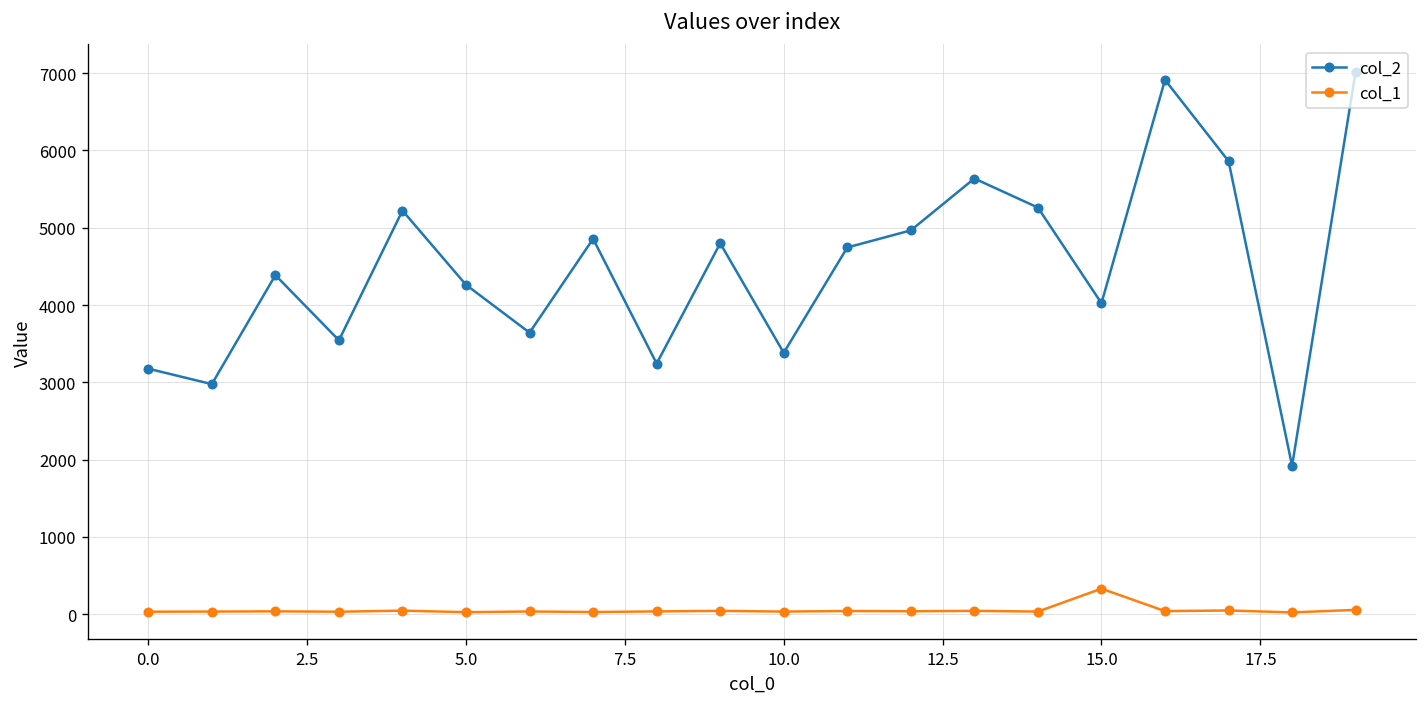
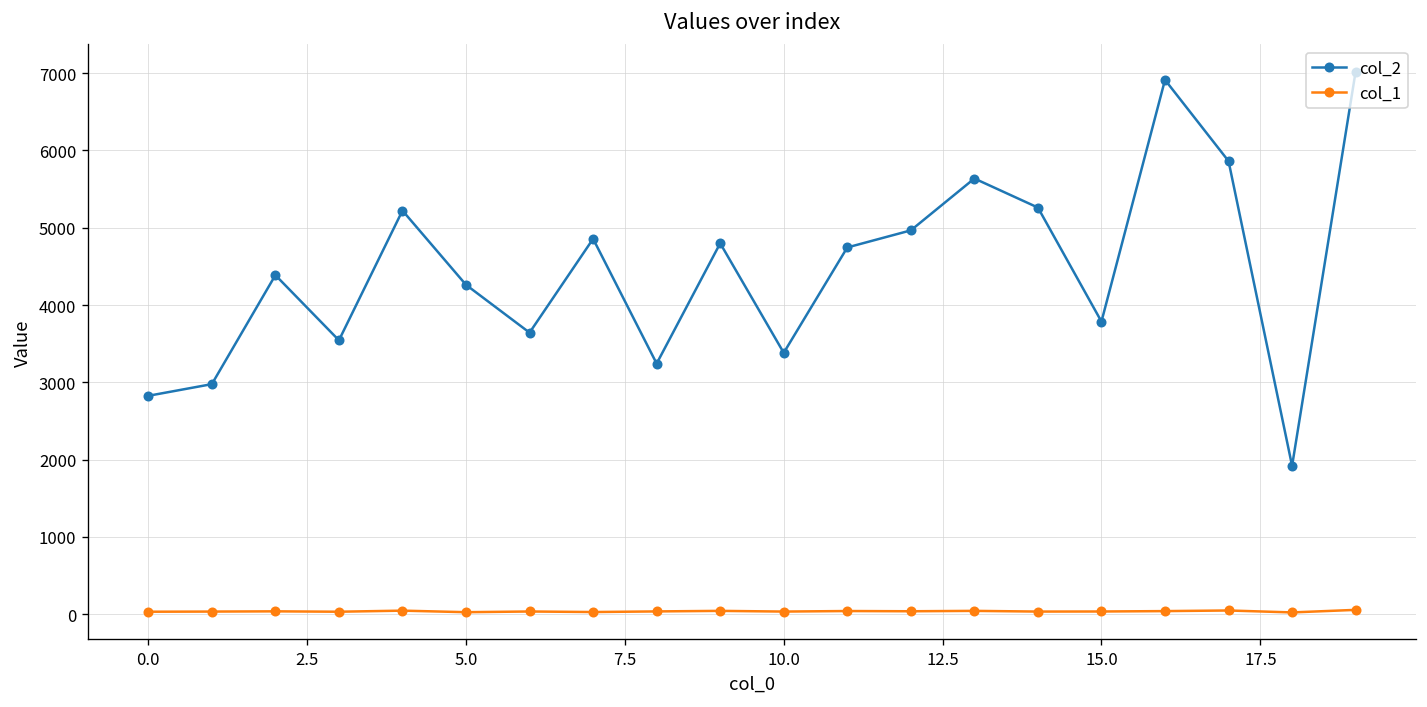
  {
    "col_2": {
-     "0.0": 3200,
+     "0.0": 2800,
      "5.0": 4300,
      "10.0": 3400,
-     "15.0": 4000
+     "15.0": 3800
    },
    "col_1": {
      "0.0": 0,
      "5.0": 0,
      "10.0": 0,
-     "15.0": 300
+     "15.0": 0
    }
  }
